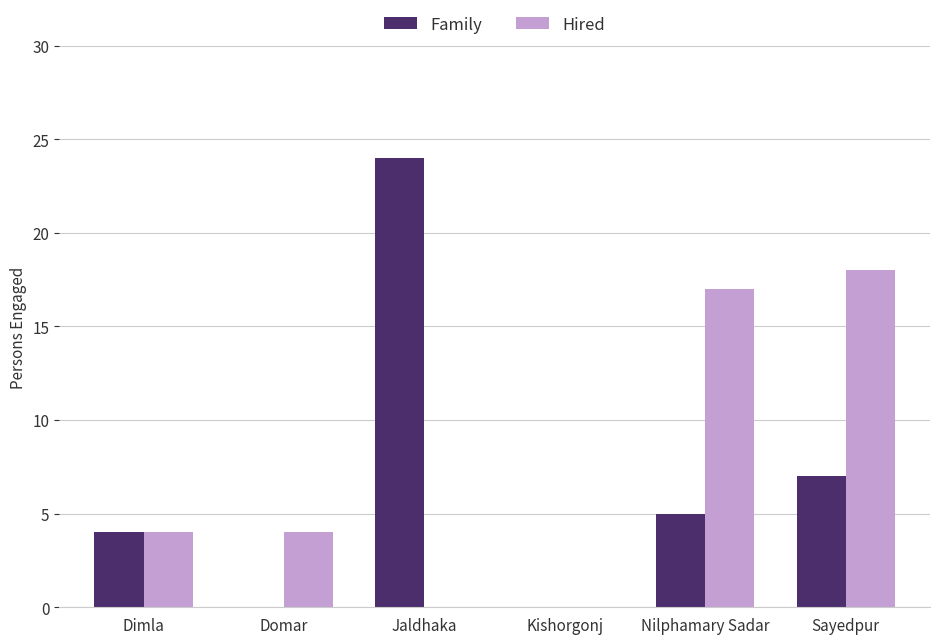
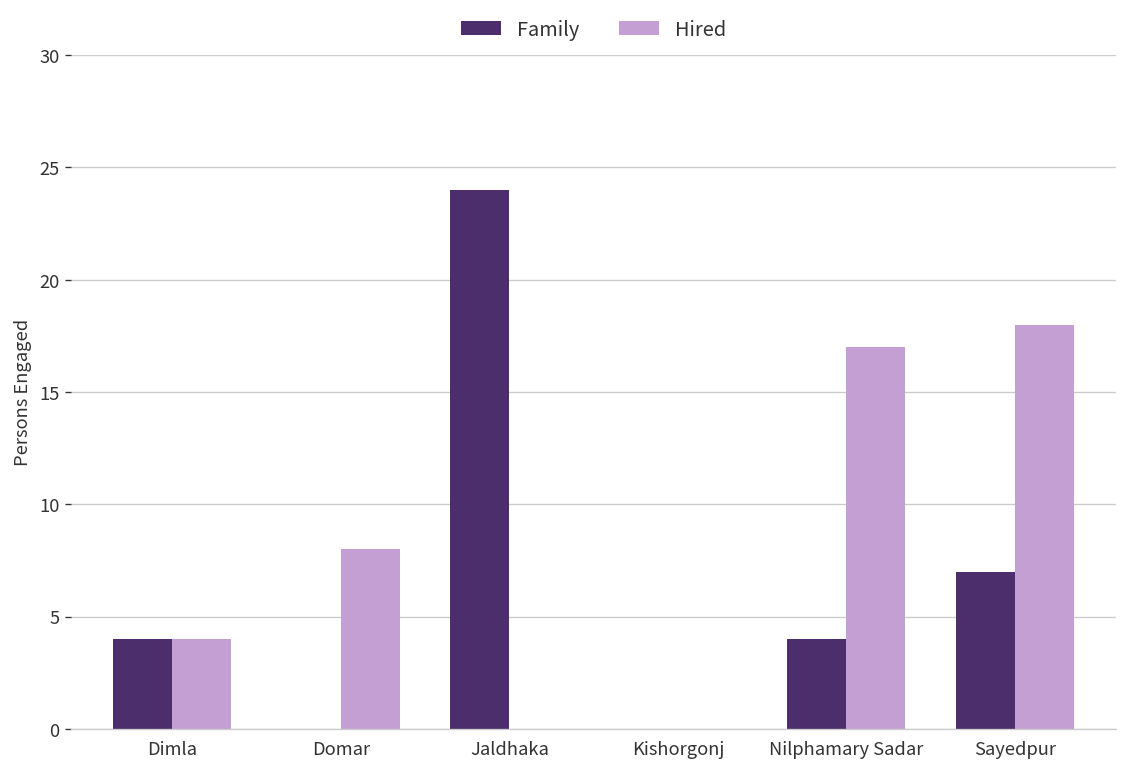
  {
    "Family": {
      "Dimla": 4,
      "Domar": 0,
      "Jaldhaka": 24,
      "Kishorgonj": 0,
-     "Nilphamary Sadar": 5,
+     "Nilphamary Sadar": 4,
      "Sayedpur": 7
    },
    "Hired": {
      "Dimla": 4,
-     "Domar": 4,
+     "Domar": 8,
      "Jaldhaka": 0,
      "Kishorgonj": 0,
      "Nilphamary Sadar": 17,
      "Sayedpur": 18
    }
  }
